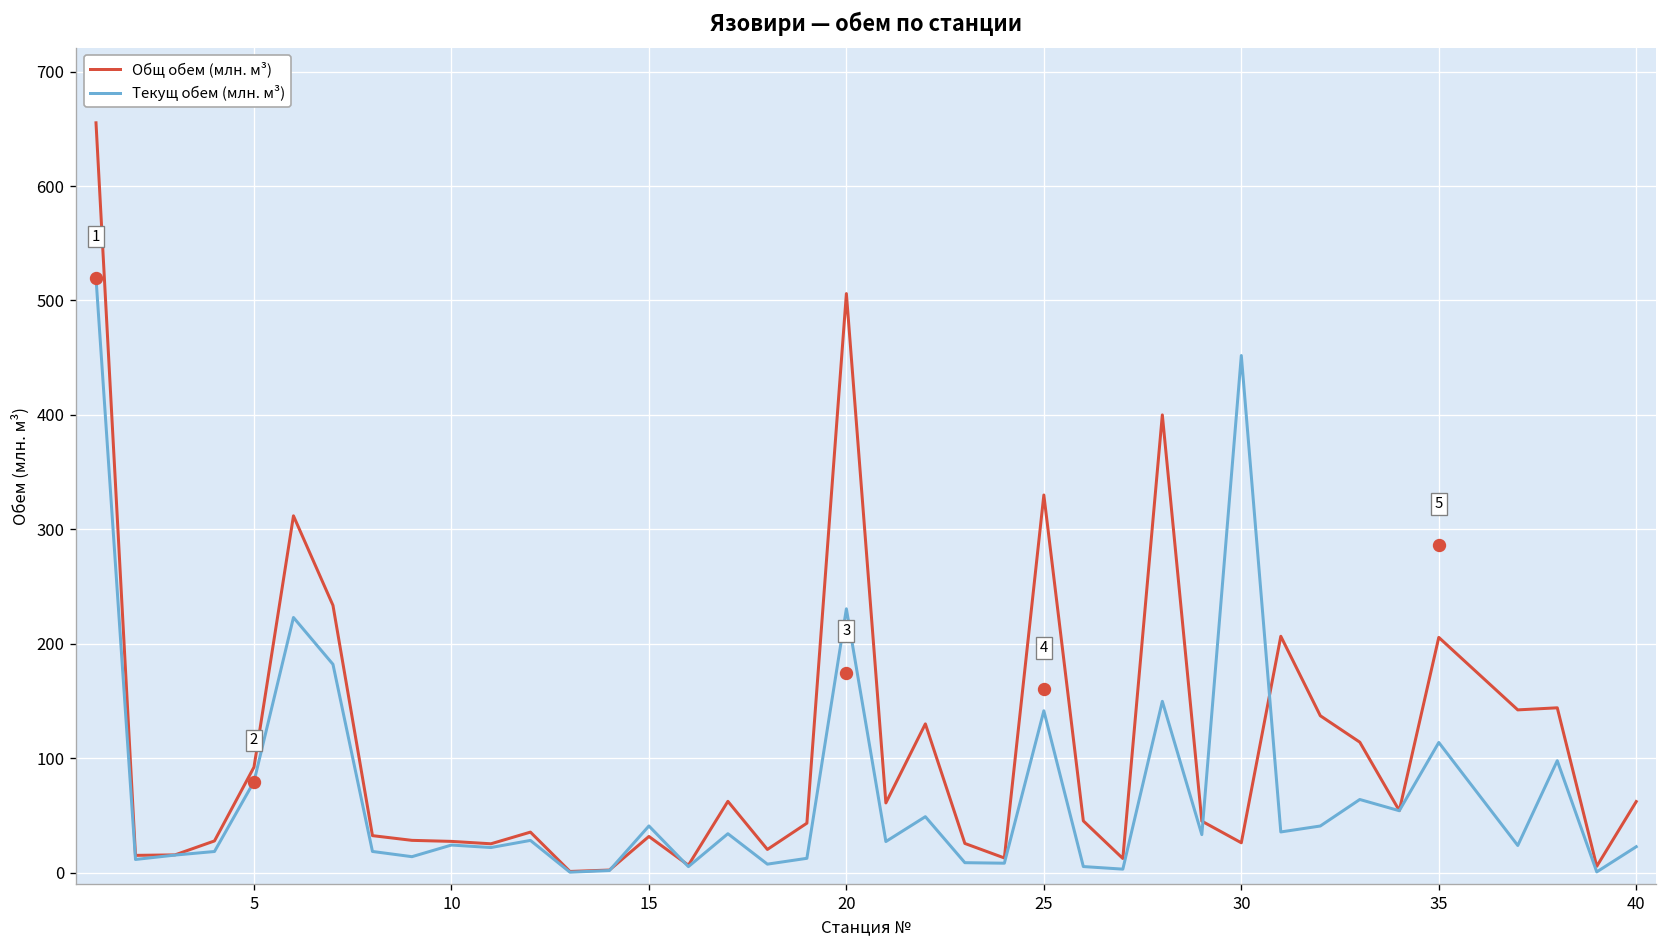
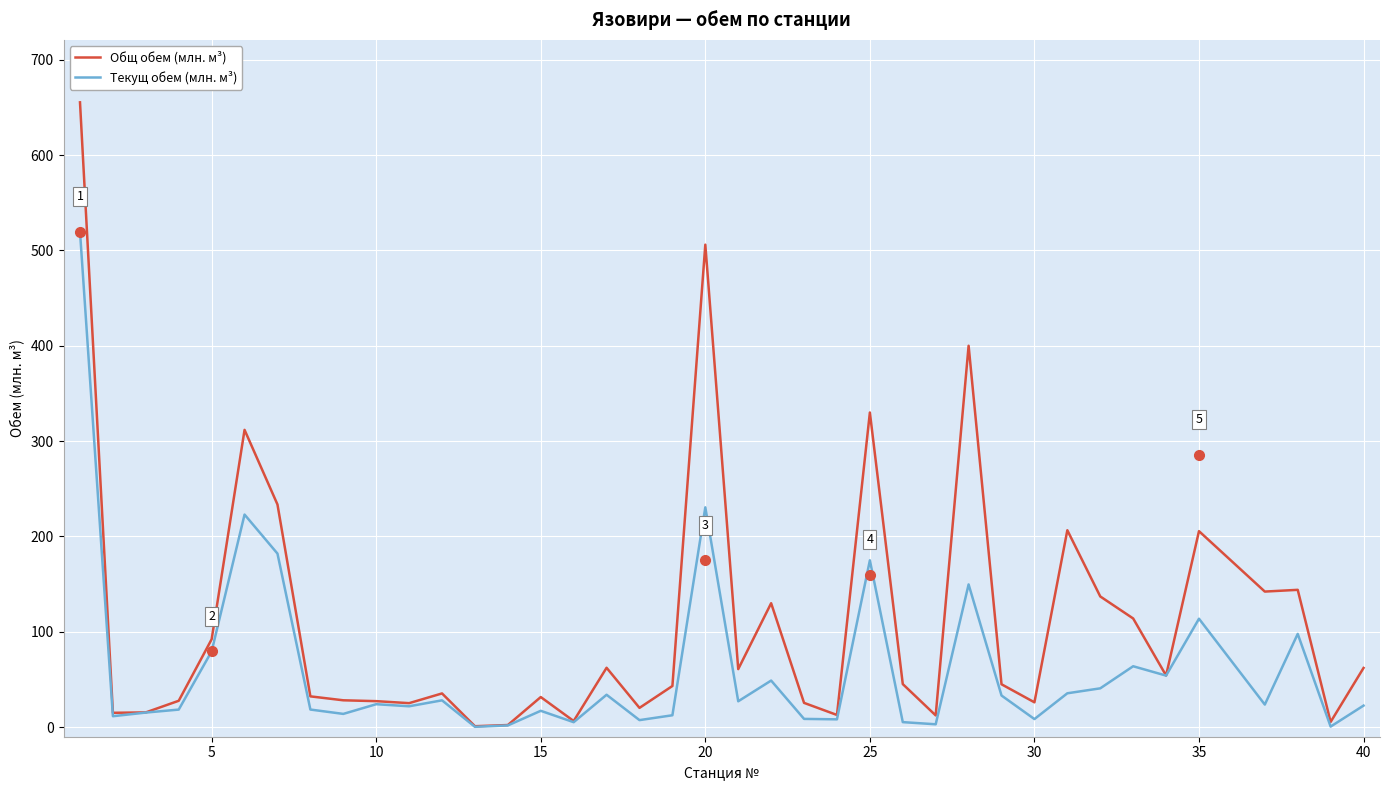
  {
    "Текущ обем (млн. м³)": {
      "10": 20,
-     "15": 40,
-     "25": 140,
-     "30": 450,
+     "15": 20,
+     "25": 170,
+     "30": 10,
      "35": 110,
      "40": 20
    }
  }
